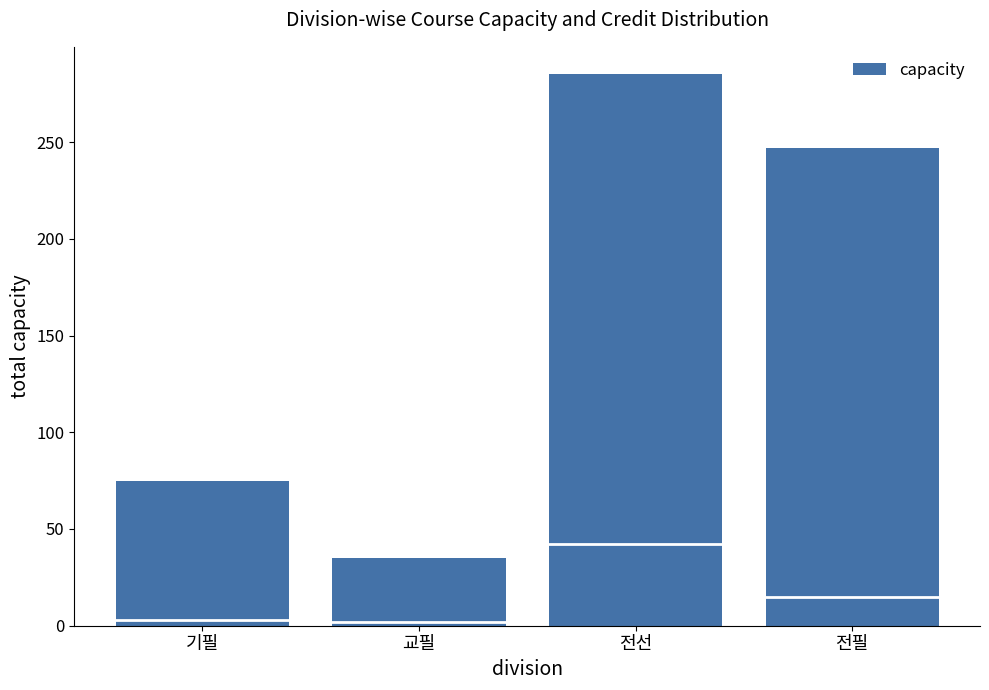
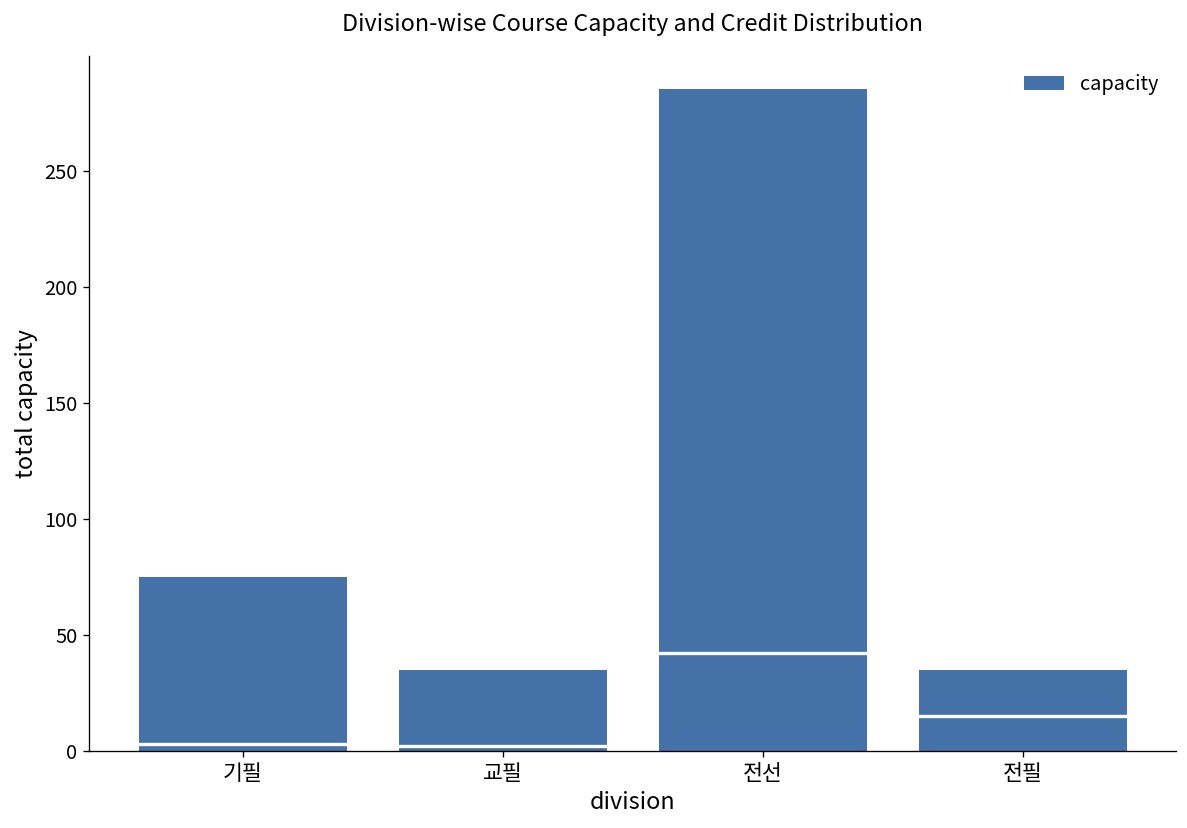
  {
    "capacity": {
      "기필": 75,
      "교필": 35,
      "전선": 285,
-     "전필": 247
+     "전필": 35
    }
  }
